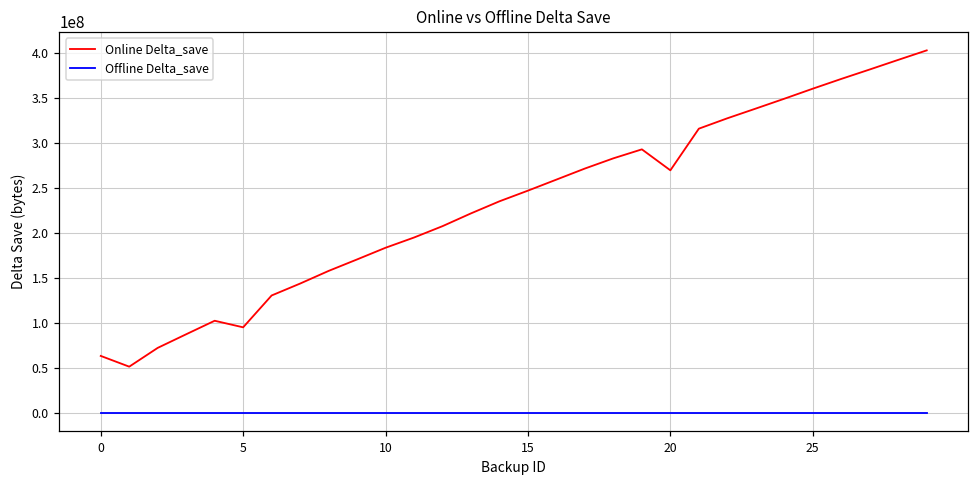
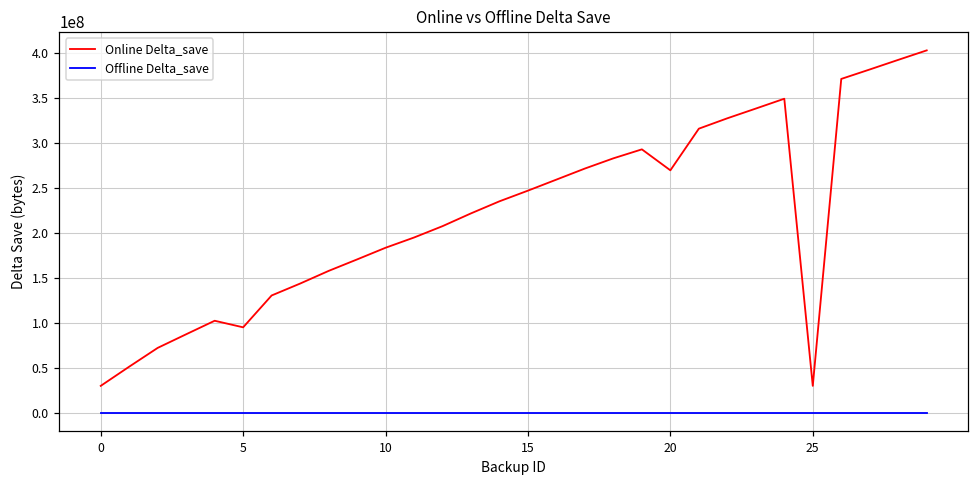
  {
    "Online Delta_save": {
-     "0": 60000000,
+     "0": 30000000,
      "5": 100000000,
      "10": 180000000,
      "15": 250000000,
      "20": 270000000,
-     "25": 360000000
+     "25": 30000000
    },
    "Offline Delta_save": {
      "0": 0,
      "5": 0,
      "10": 0,
      "15": 0,
      "20": 0,
      "25": 0
    }
  }
